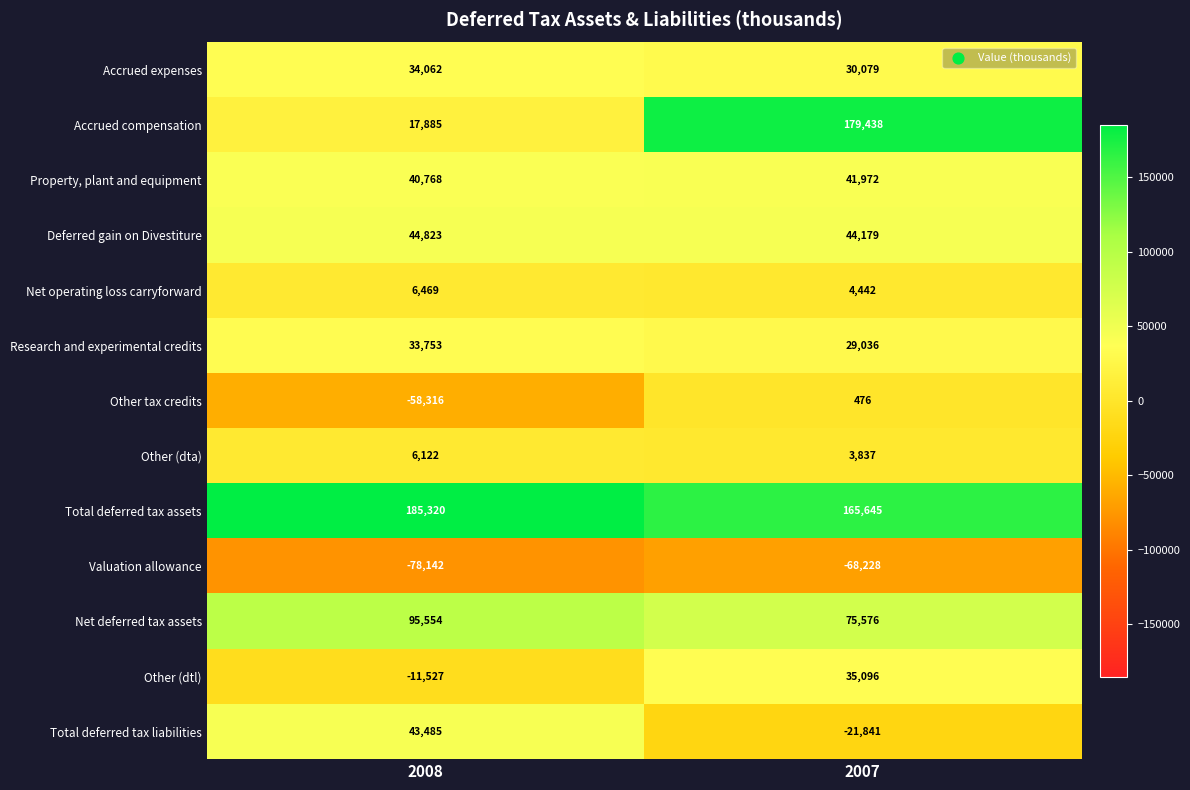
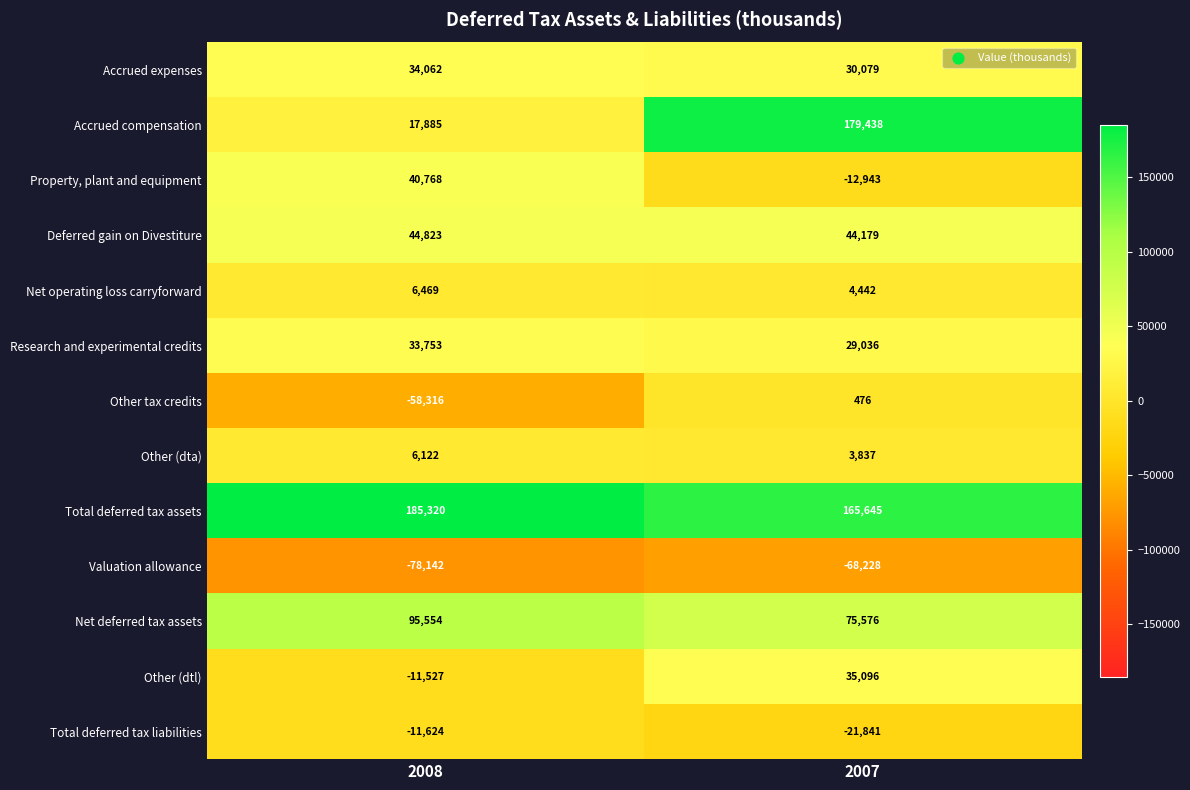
  {
    "Accrued expenses": {
      "2008": "34,062",
      "2007": "30,079"
    },
    "Accrued compensation": {
      "2008": "17,885",
      "2007": "179,438"
    },
    "Property, plant and equipment": {
      "2008": "40,768",
-     "2007": "41,972"
+     "2007": "-12,943"
    },
    "Deferred gain on Divestiture": {
      "2008": "44,823",
      "2007": "44,179"
    },
    "Net operating loss carryforward": {
      "2008": "6,469",
      "2007": "4,442"
    },
    "Research and experimental credits": {
      "2008": "33,753",
      "2007": "29,036"
    },
    "Other tax credits": {
      "2008": "-58,316",
      "2007": "476"
    },
    "Other (dta)": {
      "2008": "6,122",
      "2007": "3,837"
    },
    "Total deferred tax assets": {
      "2008": "185,320",
      "2007": "165,645"
    },
    "Valuation allowance": {
      "2008": "-78,142",
      "2007": "-68,228"
    },
    "Net deferred tax assets": {
      "2008": "95,554",
      "2007": "75,576"
    },
    "Other (dtl)": {
      "2008": "-11,527",
      "2007": "35,096"
    },
    "Total deferred tax liabilities": {
-     "2008": "43,485",
+     "2008": "-11,624",
      "2007": "-21,841"
    }
  }
